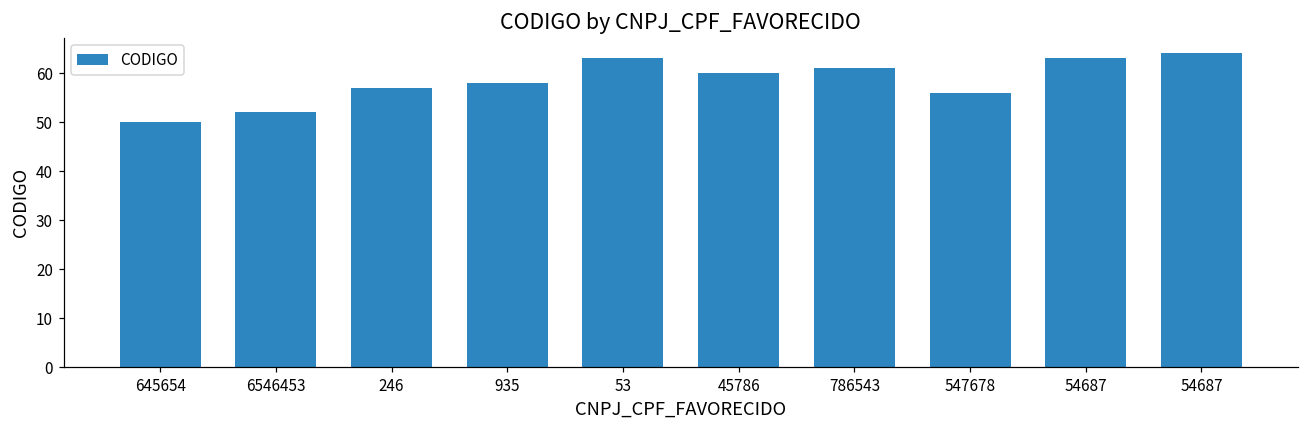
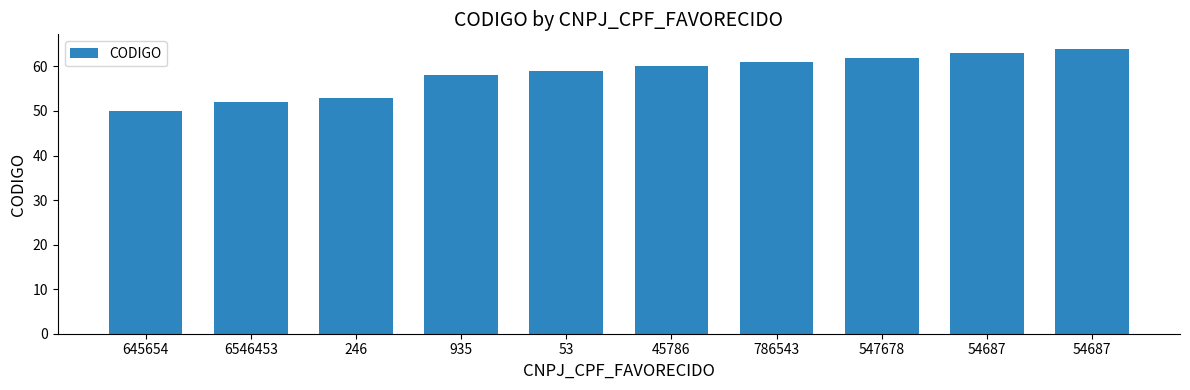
  {
    "645654": 50,
    "6546453": 52,
-   "246": 57,
+   "246": 53,
    "935": 58,
-   "53": 63,
+   "53": 59,
    "45786": 60,
    "786543": 61,
-   "547678": 56
+   "547678": 62
  }
